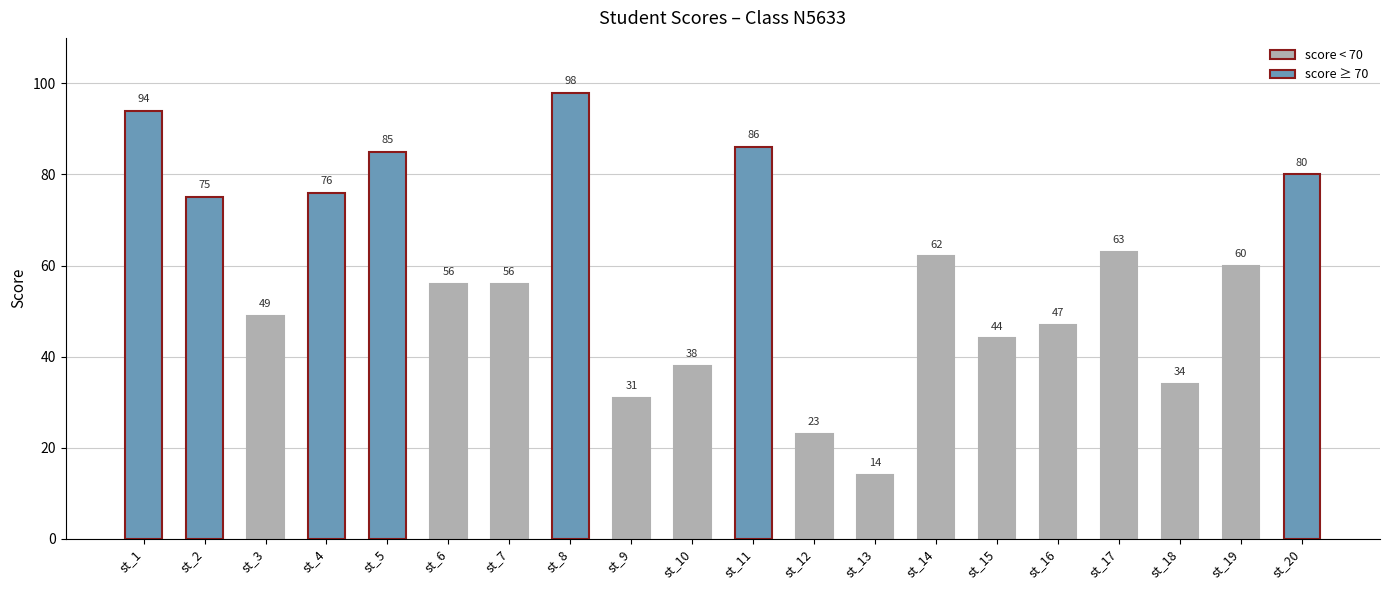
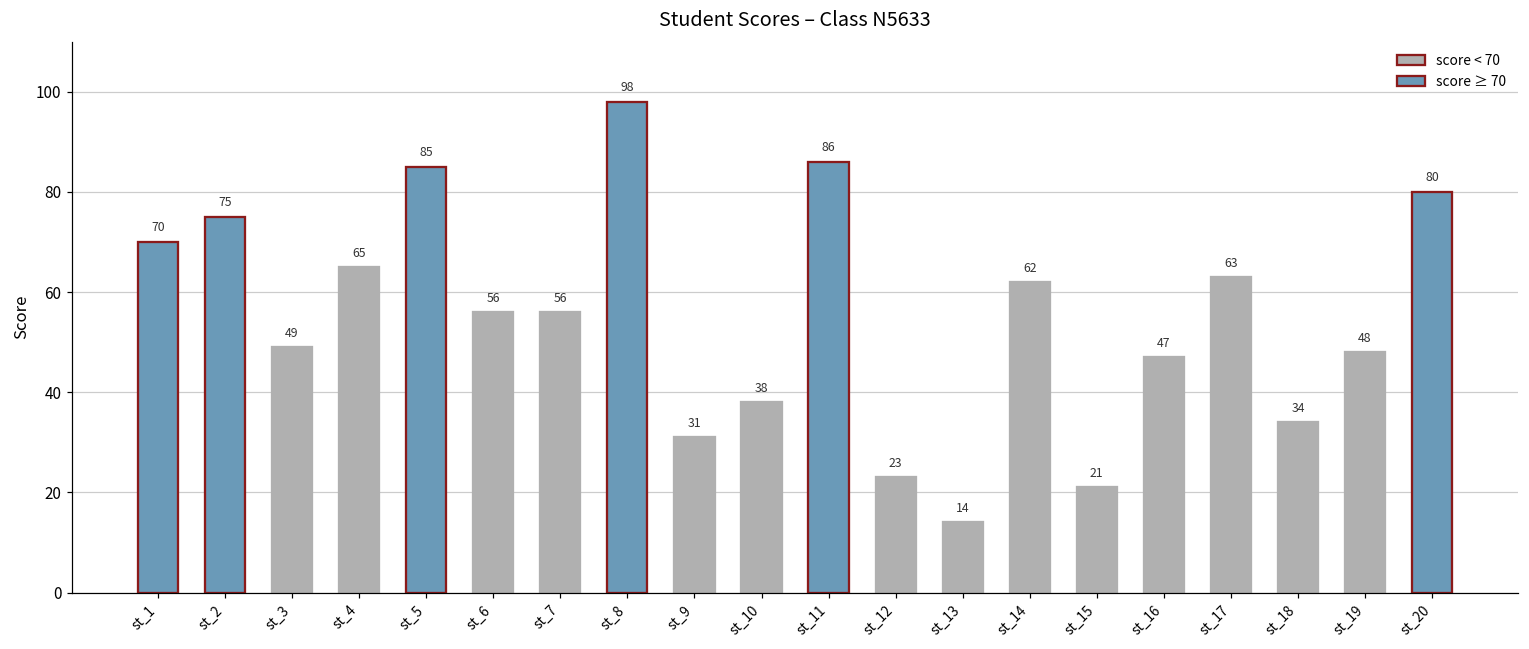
  {
-   "st_1": 94,
+   "st_1": 70,
    "st_2": 75,
    "st_3": 49,
-   "st_4": 76,
+   "st_4": 65,
    "st_5": 85,
    "st_6": 56,
    "st_7": 56,
    "st_8": 98,
    "st_9": 31,
    "st_10": 38,
    "st_11": 86,
    "st_12": 23,
    "st_13": 14,
    "st_14": 62,
-   "st_15": 44,
+   "st_15": 21,
    "st_16": 47,
    "st_17": 63,
    "st_18": 34,
-   "st_19": 60,
+   "st_19": 48,
    "st_20": 80
  }
